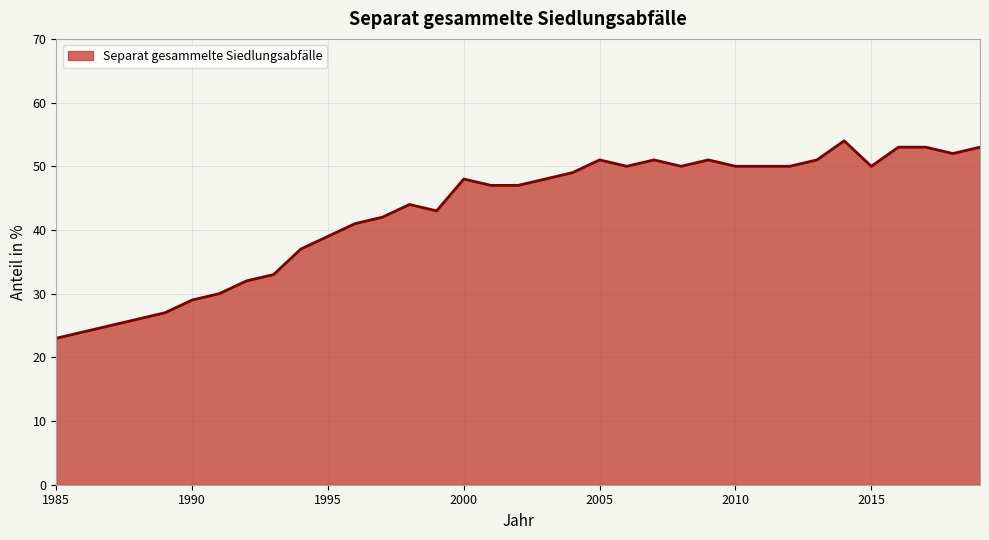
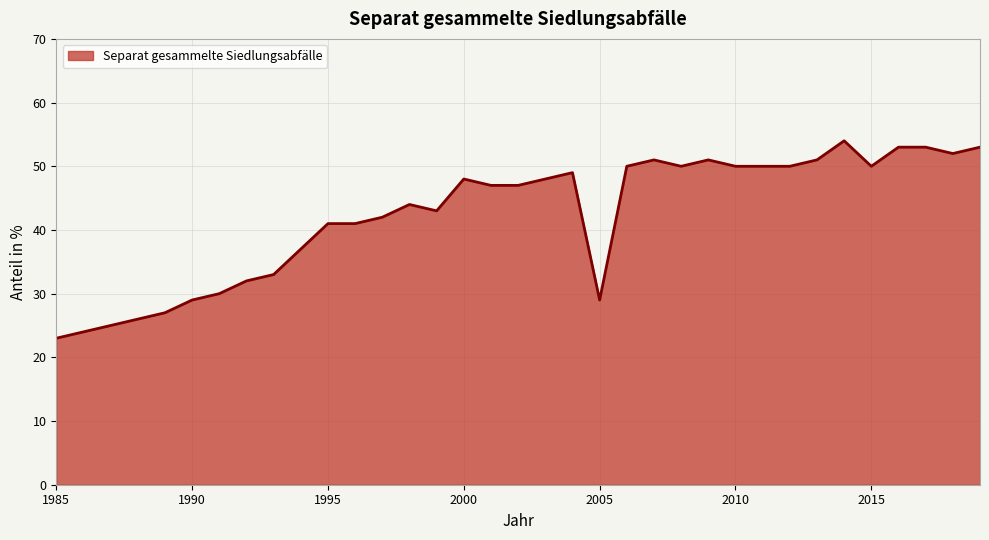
  {
    "1985": 23,
    "1990": 29,
-   "1995": 39,
+   "1995": 41,
    "2000": 48,
-   "2005": 51,
+   "2005": 29,
    "2010": 50,
    "2015": 50
  }
